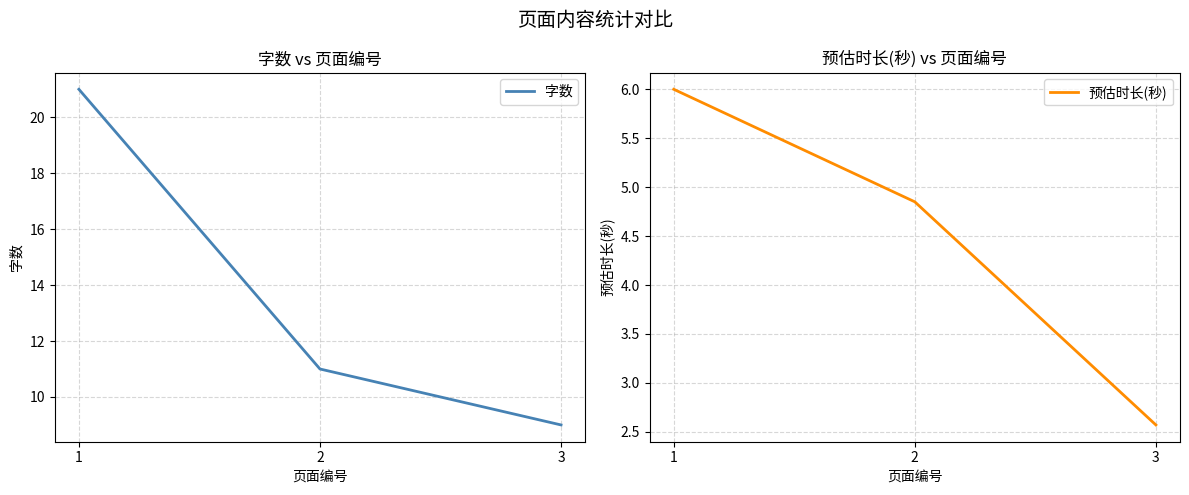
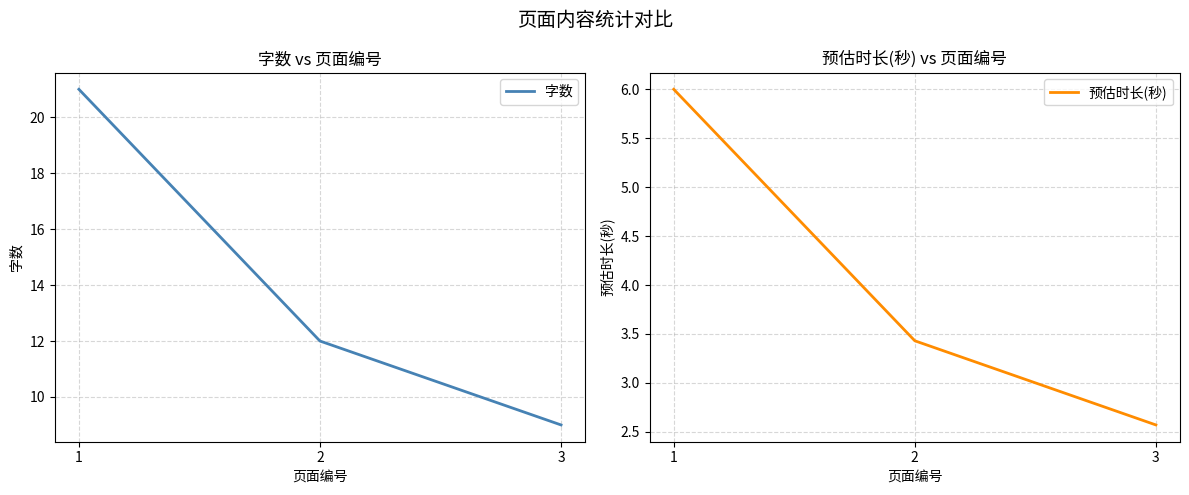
  {
    "字数 vs 页面编号": {
      "1": 21,
-     "2": 11,
+     "2": 12,
      "3": 9
    },
    "预估时长(秒) vs 页面编号": {
      "1": 6.0,
-     "2": 4.9,
+     "2": 3.4,
      "3": 2.6
    }
  }
